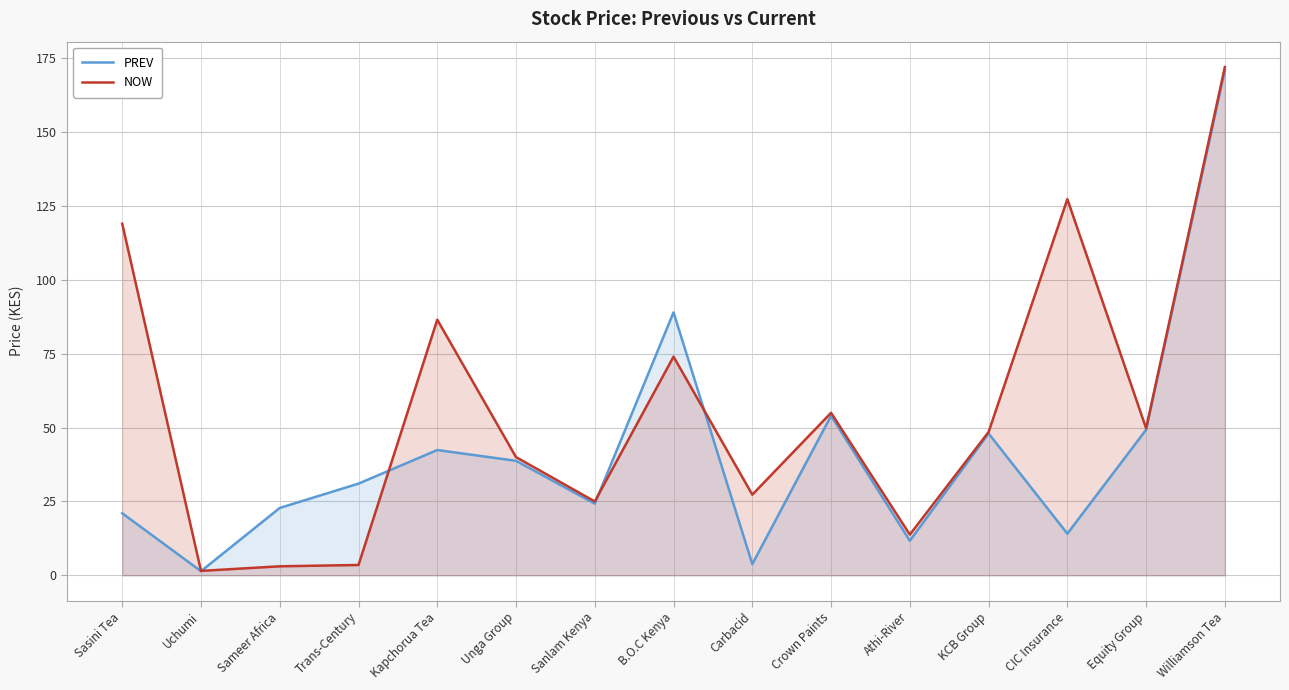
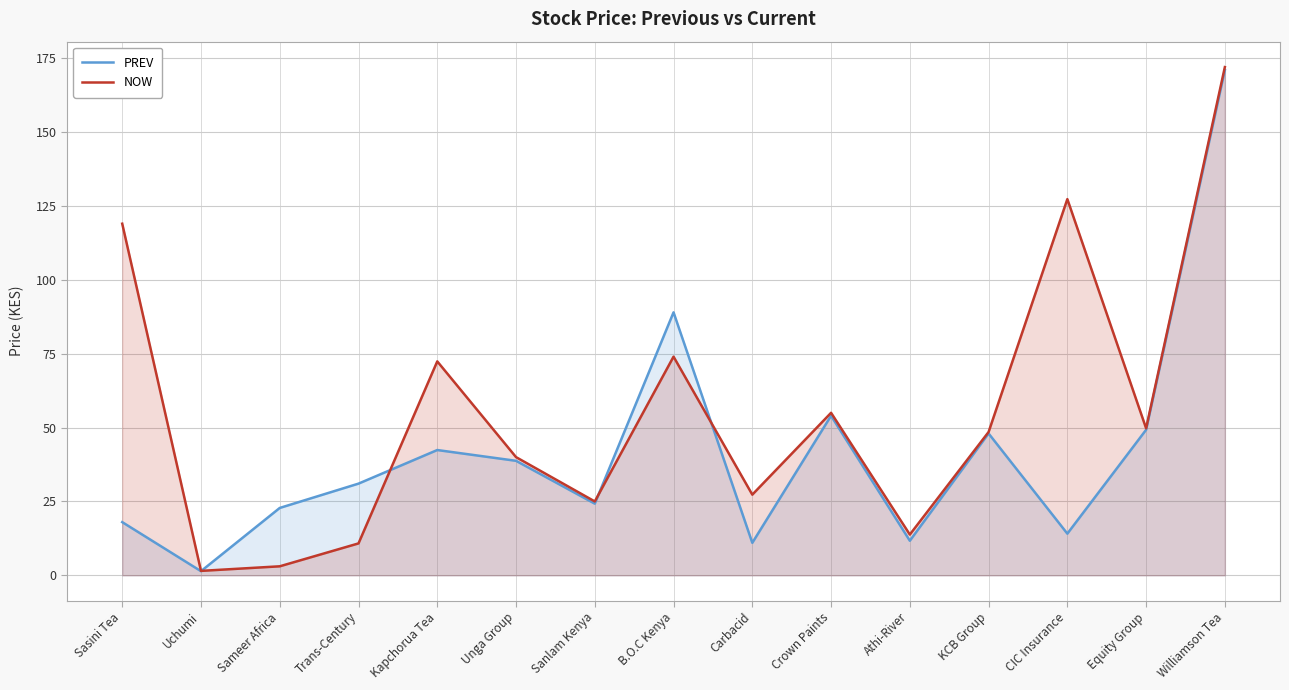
  {
    "PREV": {
-     "Sasini Tea": 21,
+     "Sasini Tea": 18,
      "Sameer Africa": 23,
      "Trans-Century": 31,
      "Kapchorua Tea": 42,
      "Unga Group": 39,
      "B.O.C Kenya": 89,
-     "Carbacid": 4,
+     "Carbacid": 11,
      "Crown Paints": 54,
      "Athi-River": 12,
      "CIC Insurance": 14,
      "Williamson Tea": 171
    },
    "NOW": {
      "Sasini Tea": 119,
      "Sameer Africa": 3,
-     "Trans-Century": 4,
-     "Kapchorua Tea": 87,
+     "Trans-Century": 11,
+     "Kapchorua Tea": 72,
      "Unga Group": 40,
      "B.O.C Kenya": 74,
      "Carbacid": 27,
      "Crown Paints": 55,
      "Athi-River": 14,
      "CIC Insurance": 127,
      "Williamson Tea": 172
    }
  }
